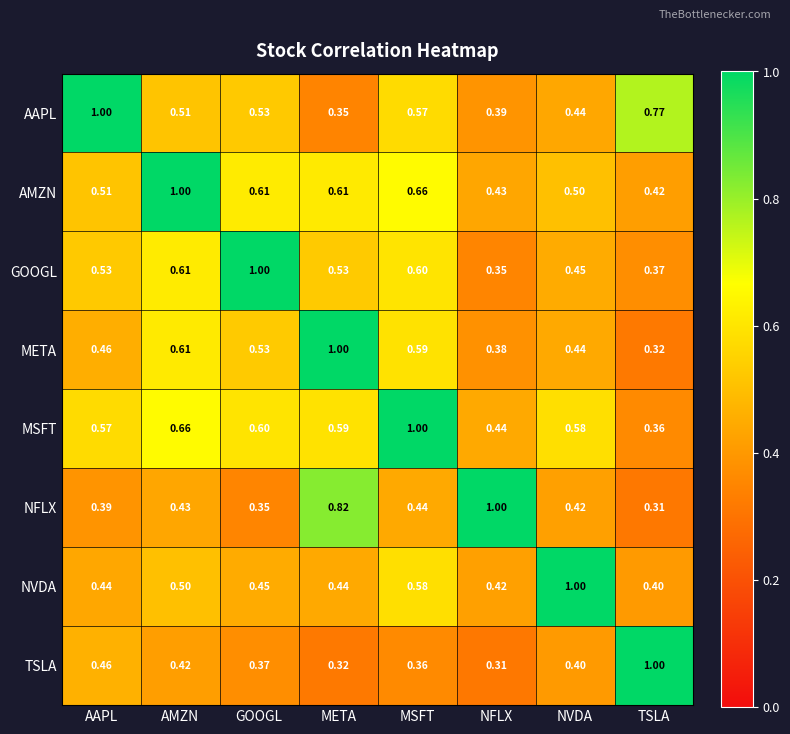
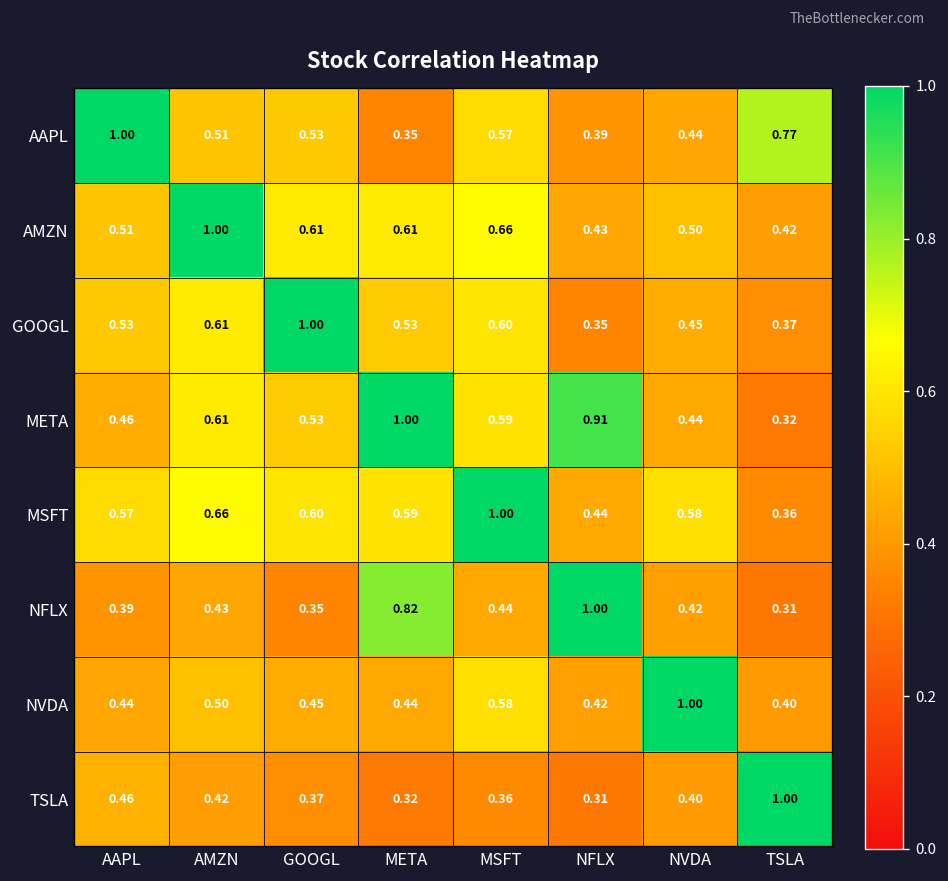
  {
    "AAPL": {
      "AAPL": 1.00,
      "AMZN": 0.51,
      "GOOGL": 0.53,
      "META": 0.35,
      "MSFT": 0.57,
      "NFLX": 0.39,
      "NVDA": 0.44,
      "TSLA": 0.77
    },
    "AMZN": {
      "AAPL": 0.51,
      "AMZN": 1.00,
      "GOOGL": 0.61,
      "META": 0.61,
      "MSFT": 0.66,
      "NFLX": 0.43,
      "NVDA": 0.50,
      "TSLA": 0.42
    },
    "GOOGL": {
      "AAPL": 0.53,
      "AMZN": 0.61,
      "GOOGL": 1.00,
      "META": 0.53,
      "MSFT": 0.60,
      "NFLX": 0.35,
      "NVDA": 0.45,
      "TSLA": 0.37
    },
    "META": {
      "AAPL": 0.46,
      "AMZN": 0.61,
      "GOOGL": 0.53,
      "META": 1.00,
      "MSFT": 0.59,
-     "NFLX": 0.38,
+     "NFLX": 0.91,
      "NVDA": 0.44,
      "TSLA": 0.32
    },
    "MSFT": {
      "AAPL": 0.57,
      "AMZN": 0.66,
      "GOOGL": 0.60,
      "META": 0.59,
      "MSFT": 1.00,
      "NFLX": 0.44,
      "NVDA": 0.58,
      "TSLA": 0.36
    },
    "NFLX": {
      "AAPL": 0.39,
      "AMZN": 0.43,
      "GOOGL": 0.35,
      "META": 0.82,
      "MSFT": 0.44,
      "NFLX": 1.00,
      "NVDA": 0.42,
      "TSLA": 0.31
    },
    "NVDA": {
      "AAPL": 0.44,
      "AMZN": 0.50,
      "GOOGL": 0.45,
      "META": 0.44,
      "MSFT": 0.58,
      "NFLX": 0.42,
      "NVDA": 1.00,
      "TSLA": 0.40
    },
    "TSLA": {
      "AAPL": 0.46,
      "AMZN": 0.42,
      "GOOGL": 0.37,
      "META": 0.32,
      "MSFT": 0.36,
      "NFLX": 0.31,
      "NVDA": 0.40,
      "TSLA": 1.00
    }
  }
